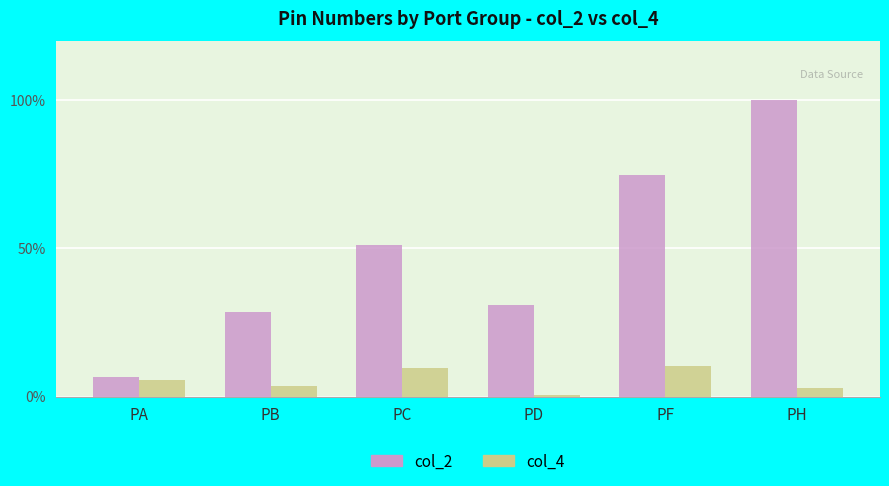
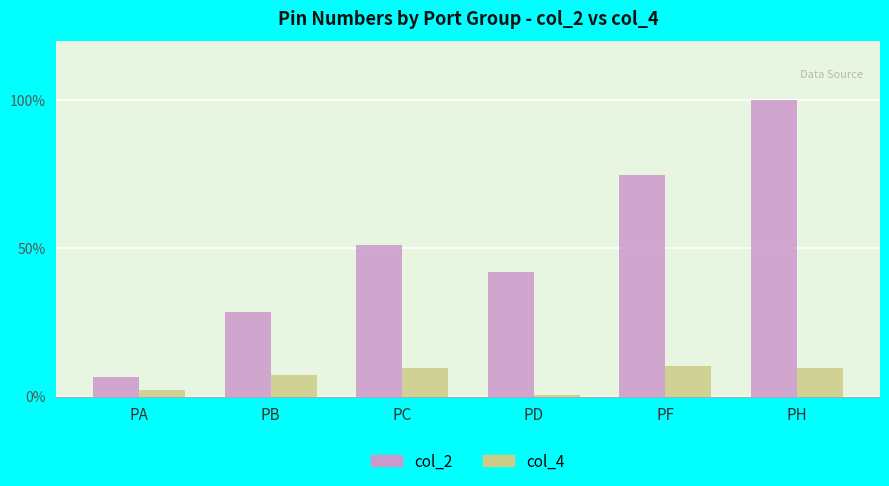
  {
    "col_2": {
      "PA": "6%",
      "PB": "29%",
      "PC": "51%",
-     "PD": "31%",
+     "PD": "42%",
      "PF": "75%",
      "PH": "100%"
    },
    "col_4": {
-     "PA": "6%",
-     "PB": "4%",
+     "PA": "2%",
+     "PB": "7%",
      "PC": "10%",
      "PF": "10%",
-     "PH": "3%"
+     "PH": "10%"
    }
  }
